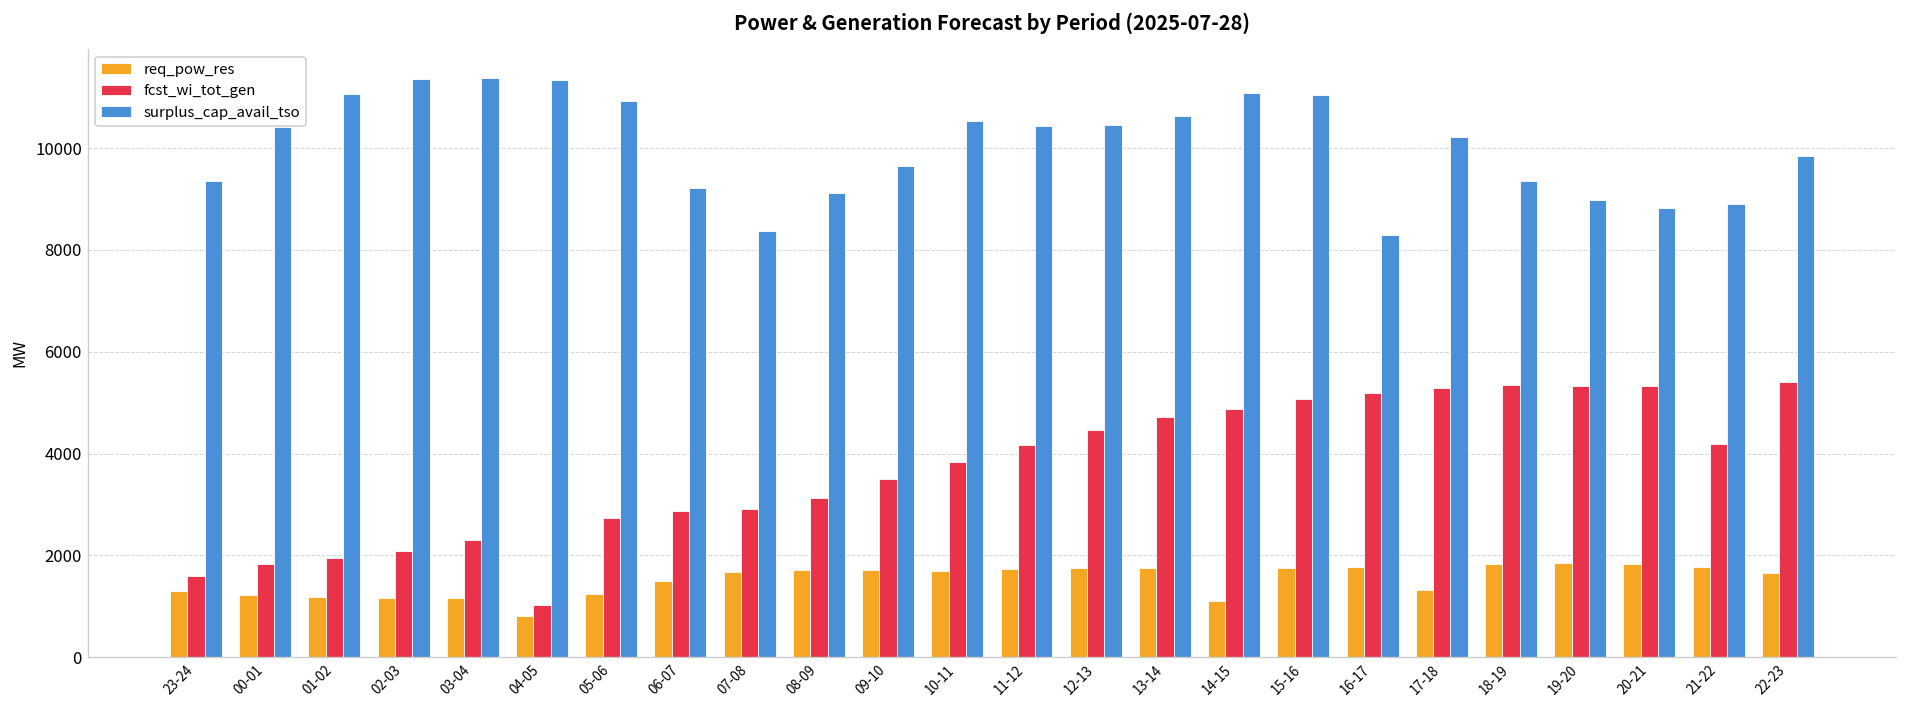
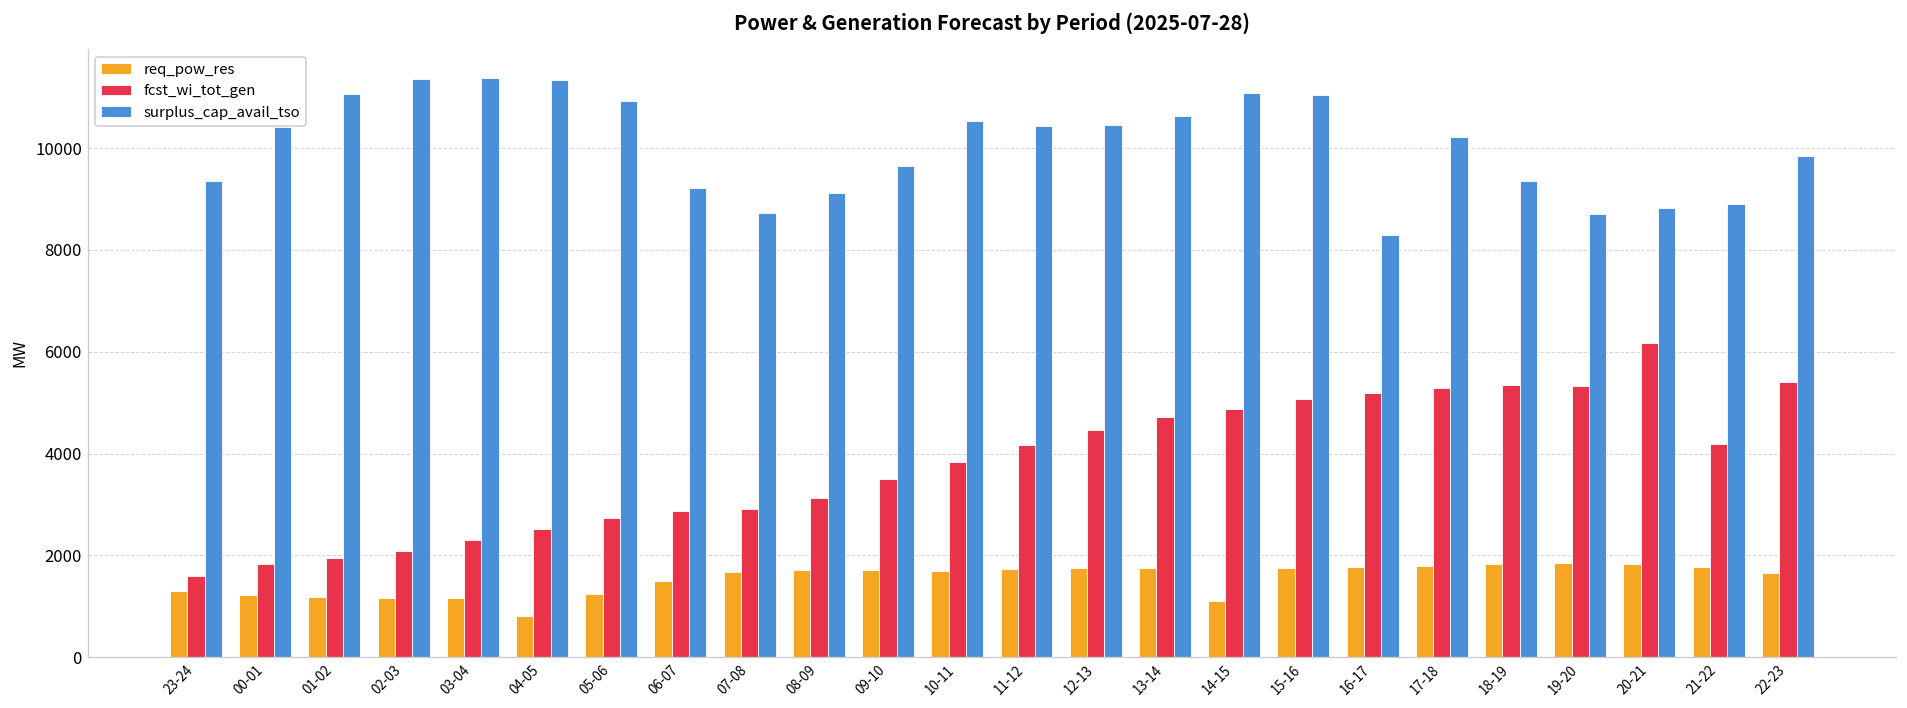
  {
    "req_pow_res": {
      "23-24": 1300,
      "00-01": 1200,
      "01-02": 1200,
      "02-03": 1200,
      "03-04": 1200,
      "04-05": 800,
      "05-06": 1300,
      "06-07": 1500,
      "07-08": 1700,
      "08-09": 1700,
      "09-10": 1700,
      "10-11": 1700,
      "11-12": 1700,
      "12-13": 1800,
      "13-14": 1800,
      "14-15": 1100,
      "15-16": 1800,
      "16-17": 1800,
-     "17-18": 1300,
+     "17-18": 1800,
      "18-19": 1800,
      "19-20": 1900,
      "20-21": 1800,
      "21-22": 1800,
      "22-23": 1600
    },
    "fcst_wi_tot_gen": {
      "23-24": 1600,
      "00-01": 1800,
      "01-02": 1900,
      "02-03": 2100,
      "03-04": 2300,
-     "04-05": 1000,
+     "04-05": 2500,
      "05-06": 2700,
      "06-07": 2900,
      "07-08": 2900,
      "08-09": 3100,
      "09-10": 3500,
      "10-11": 3800,
      "11-12": 4200,
      "12-13": 4500,
      "13-14": 4700,
      "14-15": 4900,
      "15-16": 5100,
      "16-17": 5200,
      "17-18": 5300,
      "18-19": 5400,
      "19-20": 5300,
-     "20-21": 5300,
+     "20-21": 6200,
      "21-22": 4200,
      "22-23": 5400
    },
    "surplus_cap_avail_tso": {
      "23-24": 9400,
      "01-02": 11100,
      "02-03": 11400,
      "03-04": 11400,
      "04-05": 11300,
      "05-06": 10900,
      "06-07": 9200,
-     "07-08": 8400,
+     "07-08": 8700,
      "08-09": 9100,
      "09-10": 9700,
      "10-11": 10500,
      "11-12": 10400,
      "12-13": 10500,
      "13-14": 10600,
      "14-15": 11100,
      "15-16": 11000,
      "16-17": 8300,
      "17-18": 10200,
      "18-19": 9300,
-     "19-20": 9000,
+     "19-20": 8700,
      "20-21": 8800,
      "21-22": 8900,
      "22-23": 9900
    }
  }
